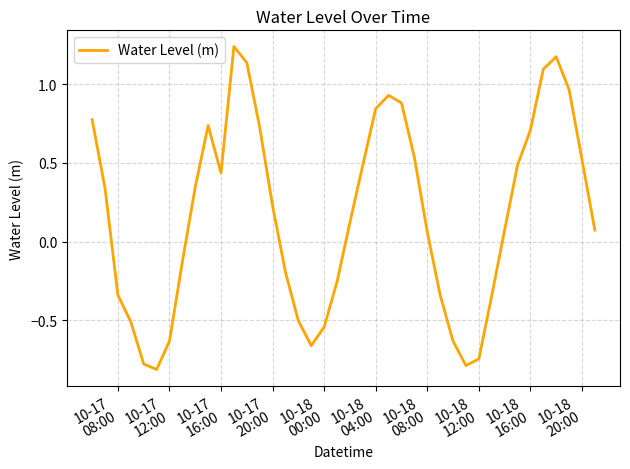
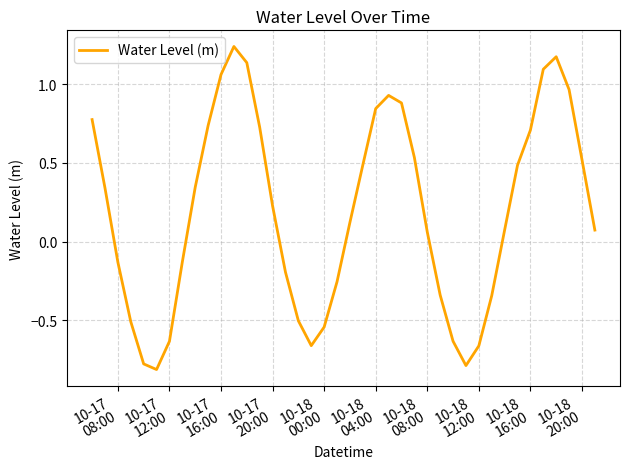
  {
-   "10-17 08:00": -0.34,
+   "10-17 08:00": -0.13,
    "10-17 12:00": -0.63,
-   "10-17 16:00": 0.44,
+   "10-17 16:00": 1.06,
    "10-17 20:00": 0.23,
    "10-18 00:00": -0.54,
    "10-18 04:00": 0.84,
    "10-18 08:00": 0.06,
-   "10-18 12:00": -0.75,
+   "10-18 12:00": -0.66,
    "10-18 16:00": 0.71,
    "10-18 20:00": 0.52
  }
